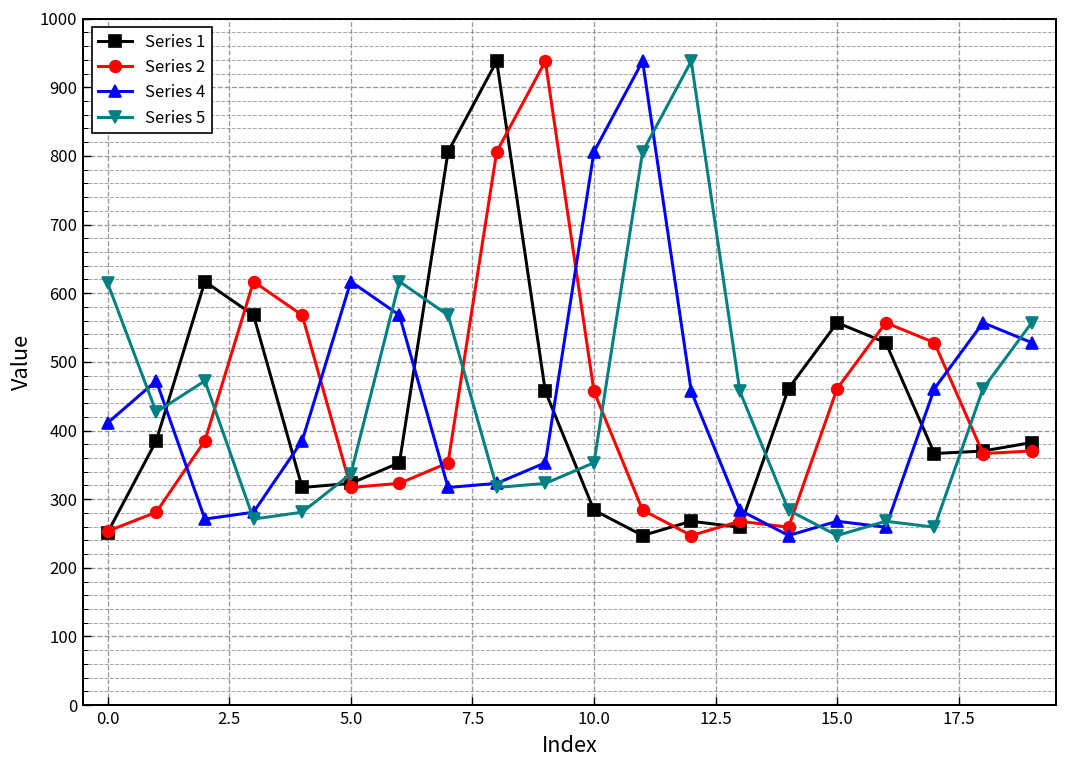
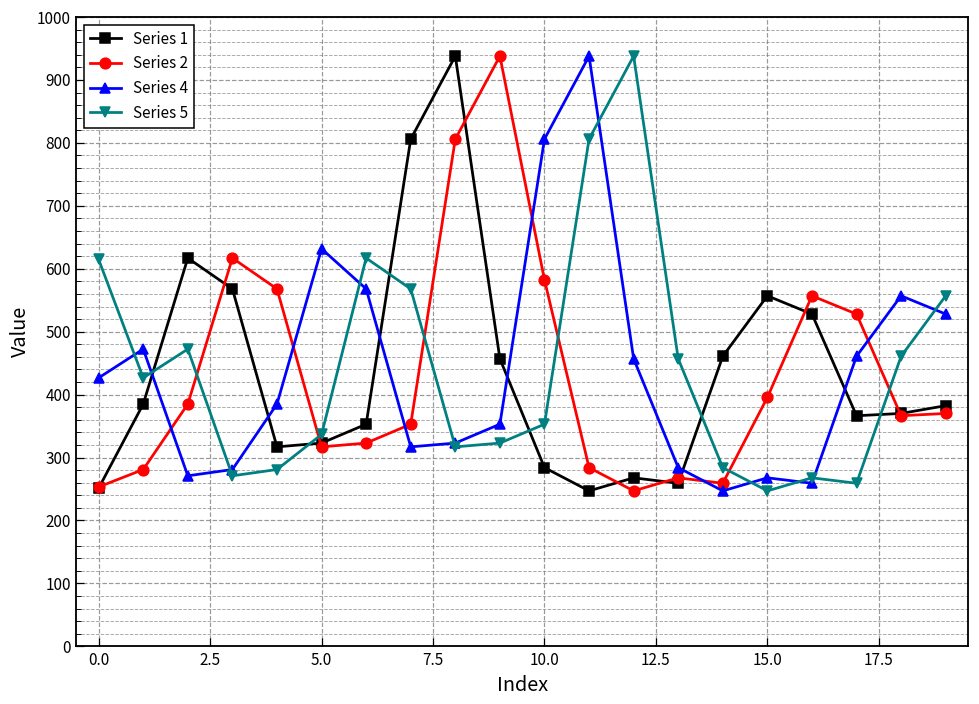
  {
    "Series 1": {
      "5.0": 320,
      "10.0": 280,
      "15.0": 560
    },
    "Series 2": {
      "5.0": 320,
-     "10.0": 460,
-     "15.0": 460
+     "10.0": 580,
+     "15.0": 400
    },
    "Series 4": {
-     "0.0": 410,
-     "5.0": 620,
+     "0.0": 430,
+     "5.0": 630,
      "10.0": 810,
      "15.0": 270
    },
    "Series 5": {
      "0.0": 610,
      "5.0": 340,
      "10.0": 350,
      "15.0": 250
    }
  }
